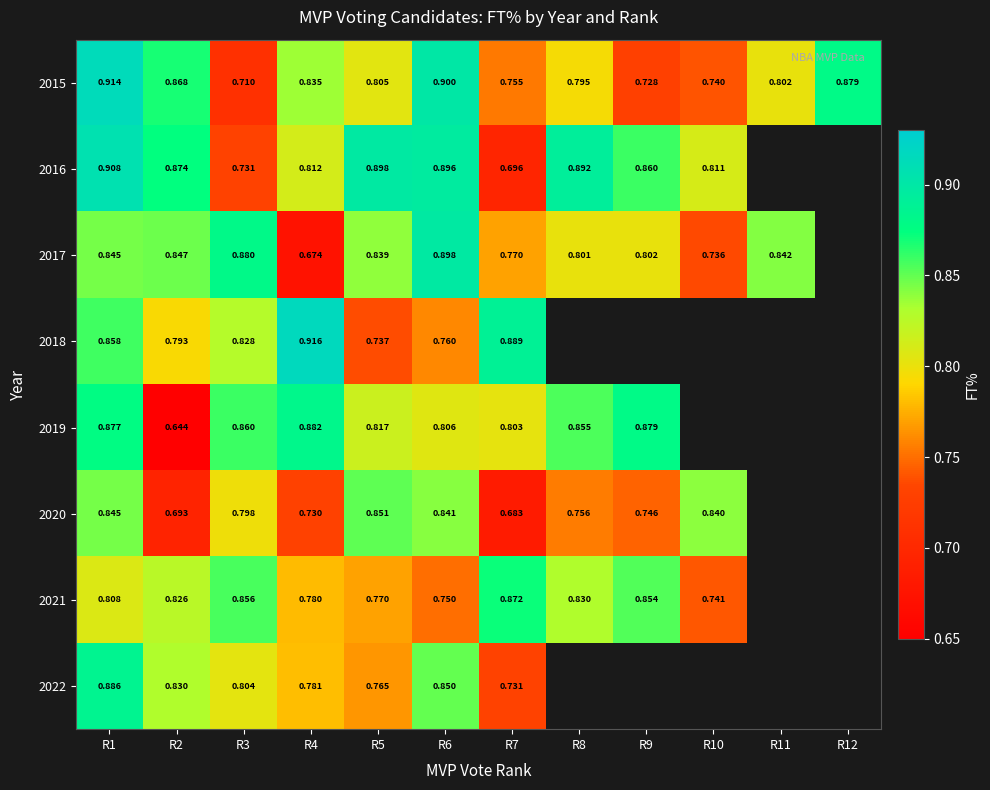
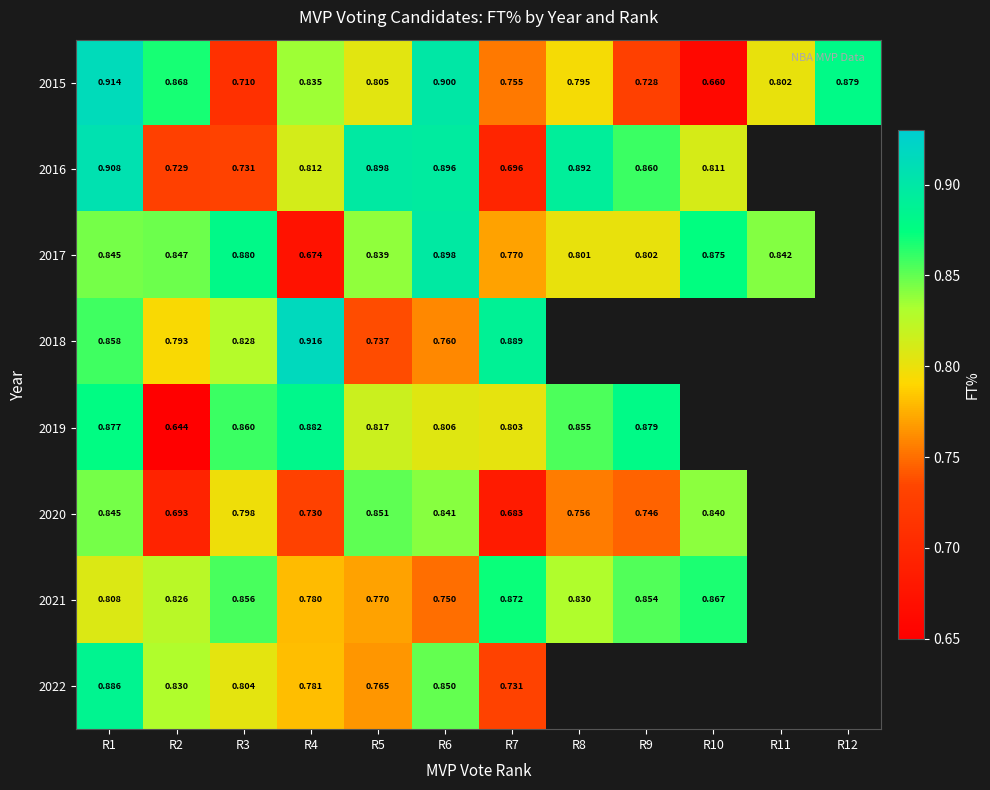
  {
    "2015": {
      "R1": 0.914,
      "R2": 0.868,
      "R3": 0.710,
      "R4": 0.835,
      "R5": 0.805,
      "R6": 0.900,
      "R7": 0.755,
      "R8": 0.795,
      "R9": 0.728,
-     "R10": 0.740,
+     "R10": 0.660,
      "R11": 0.802
    },
    "2016": {
      "R1": 0.908,
-     "R2": 0.874,
+     "R2": 0.729,
      "R3": 0.731,
      "R4": 0.812,
      "R5": 0.898,
      "R6": 0.896,
      "R7": 0.696,
      "R8": 0.892,
      "R9": 0.860,
      "R10": 0.811
    },
    "2017": {
      "R1": 0.845,
      "R2": 0.847,
      "R3": 0.880,
      "R4": 0.674,
      "R5": 0.839,
      "R6": 0.898,
      "R7": 0.770,
      "R8": 0.801,
      "R9": 0.802,
-     "R10": 0.736,
+     "R10": 0.875,
      "R11": 0.842
    },
    "2018": {
      "R1": 0.858,
      "R2": 0.793,
      "R3": 0.828,
      "R4": 0.916,
      "R5": 0.737,
      "R6": 0.760,
      "R7": 0.889
    },
    "2019": {
      "R1": 0.877,
      "R2": 0.644,
      "R3": 0.860,
      "R4": 0.882,
      "R5": 0.817,
      "R6": 0.806,
      "R7": 0.803,
      "R8": 0.855,
      "R9": 0.879
    },
    "2020": {
      "R1": 0.845,
      "R2": 0.693,
      "R3": 0.798,
      "R4": 0.730,
      "R5": 0.851,
      "R6": 0.841,
      "R7": 0.683,
      "R8": 0.756,
      "R9": 0.746,
      "R10": 0.840
    },
    "2021": {
      "R1": 0.808,
      "R2": 0.826,
      "R3": 0.856,
      "R4": 0.780,
      "R5": 0.770,
      "R6": 0.750,
      "R7": 0.872,
      "R8": 0.830,
      "R9": 0.854,
-     "R10": 0.741
+     "R10": 0.867
    },
    "2022": {
      "R1": 0.886,
      "R2": 0.830,
      "R3": 0.804,
      "R4": 0.781,
      "R5": 0.765,
      "R6": 0.850,
      "R7": 0.731
    }
  }
